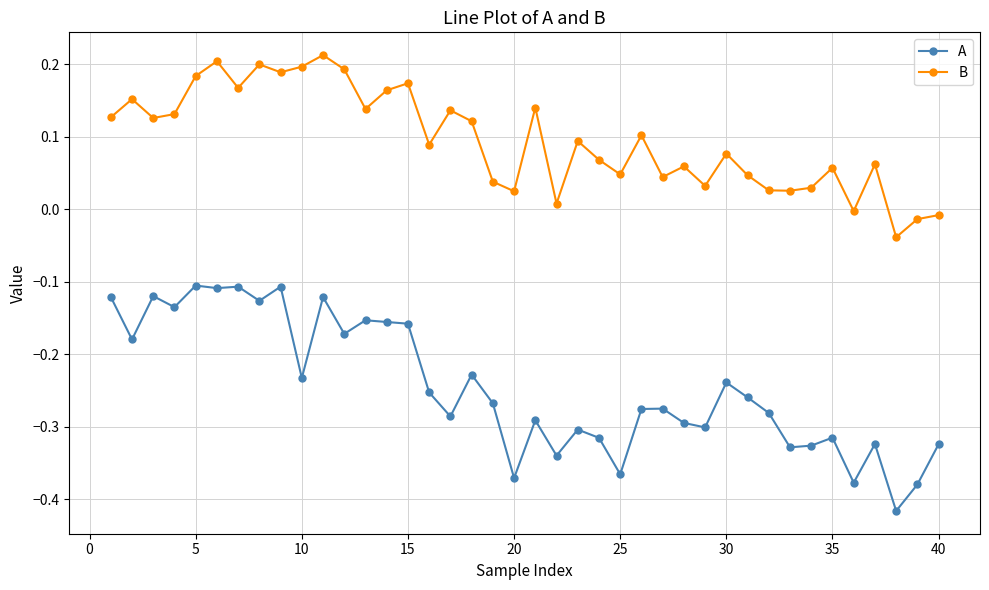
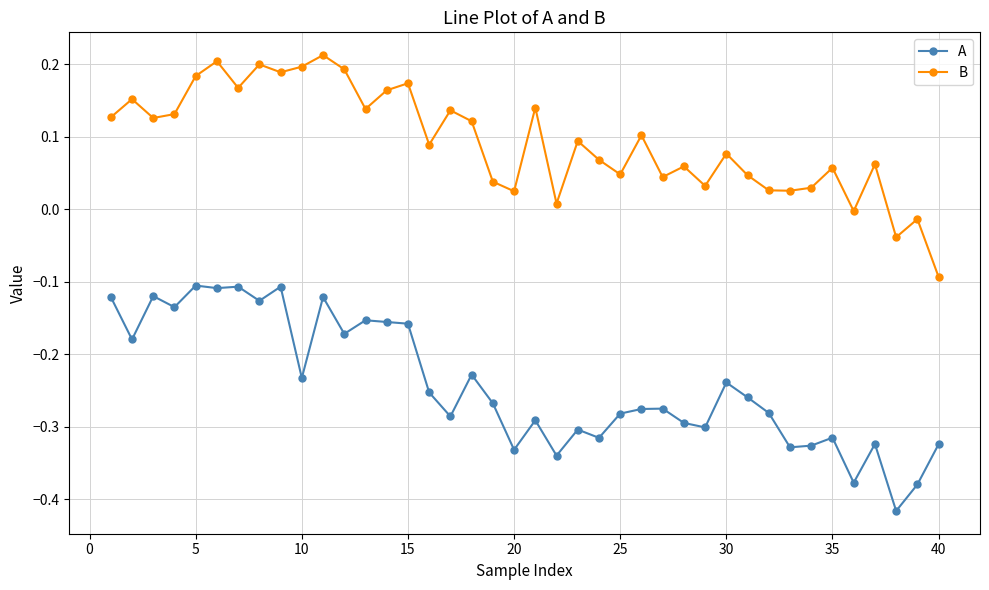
  {
    "A": {
      "5": -0.11,
      "10": -0.23,
      "15": -0.16,
-     "20": -0.37,
-     "25": -0.37,
+     "20": -0.33,
+     "25": -0.28,
      "30": -0.24,
      "35": -0.31,
      "40": -0.32
    },
    "B": {
      "5": 0.18,
      "10": 0.20,
      "15": 0.17,
      "20": 0.02,
      "25": 0.05,
      "30": 0.08,
      "35": 0.06,
-     "40": -0.01
+     "40": -0.09
    }
  }
